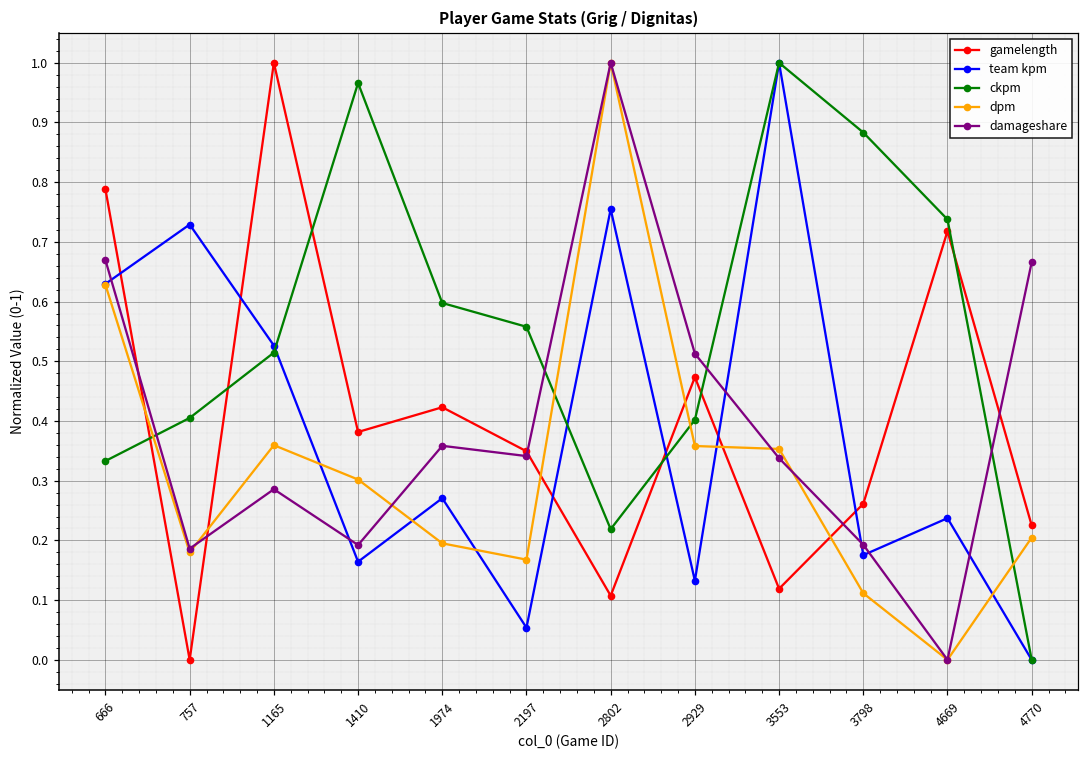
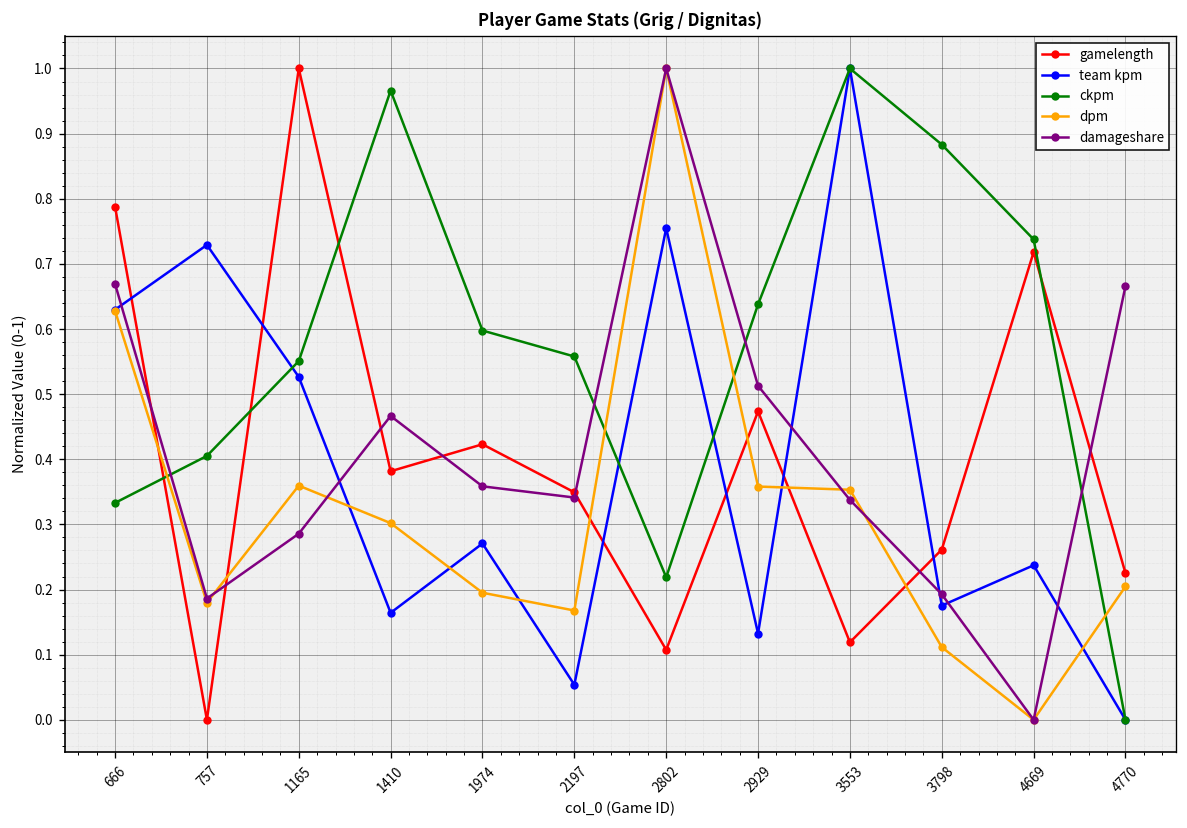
  {
    "gamelength": {
      "666": 0.79,
      "757": 0.00,
      "1165": 1.00,
      "1410": 0.38,
      "1974": 0.42,
      "2197": 0.35,
      "2802": 0.11,
      "2929": 0.47,
      "3553": 0.12,
      "3798": 0.26,
      "4669": 0.72,
      "4770": 0.23
    },
    "team kpm": {
      "757": 0.73,
      "1165": 0.53,
      "1410": 0.16,
      "1974": 0.27,
      "2197": 0.05,
      "2802": 0.75,
      "2929": 0.13,
      "3798": 0.18,
      "4669": 0.24
    },
    "ckpm": {
      "666": 0.33,
      "757": 0.41,
-     "1165": 0.51,
+     "1165": 0.55,
      "1410": 0.97,
      "1974": 0.60,
      "2197": 0.56,
      "2802": 0.22,
-     "2929": 0.40,
+     "2929": 0.64,
      "3798": 0.88,
      "4669": 0.74
    },
    "dpm": {
      "757": 0.18,
      "1165": 0.36,
      "1410": 0.30,
      "1974": 0.20,
      "2197": 0.17,
      "2929": 0.36,
      "3553": 0.35,
      "3798": 0.11,
      "4770": 0.20
    },
    "damageshare": {
      "666": 0.67,
      "757": 0.19,
      "1165": 0.29,
-     "1410": 0.19,
+     "1410": 0.47,
      "1974": 0.36,
      "2197": 0.34,
      "2929": 0.51,
      "3553": 0.34,
      "3798": 0.19,
      "4770": 0.67
    }
  }
